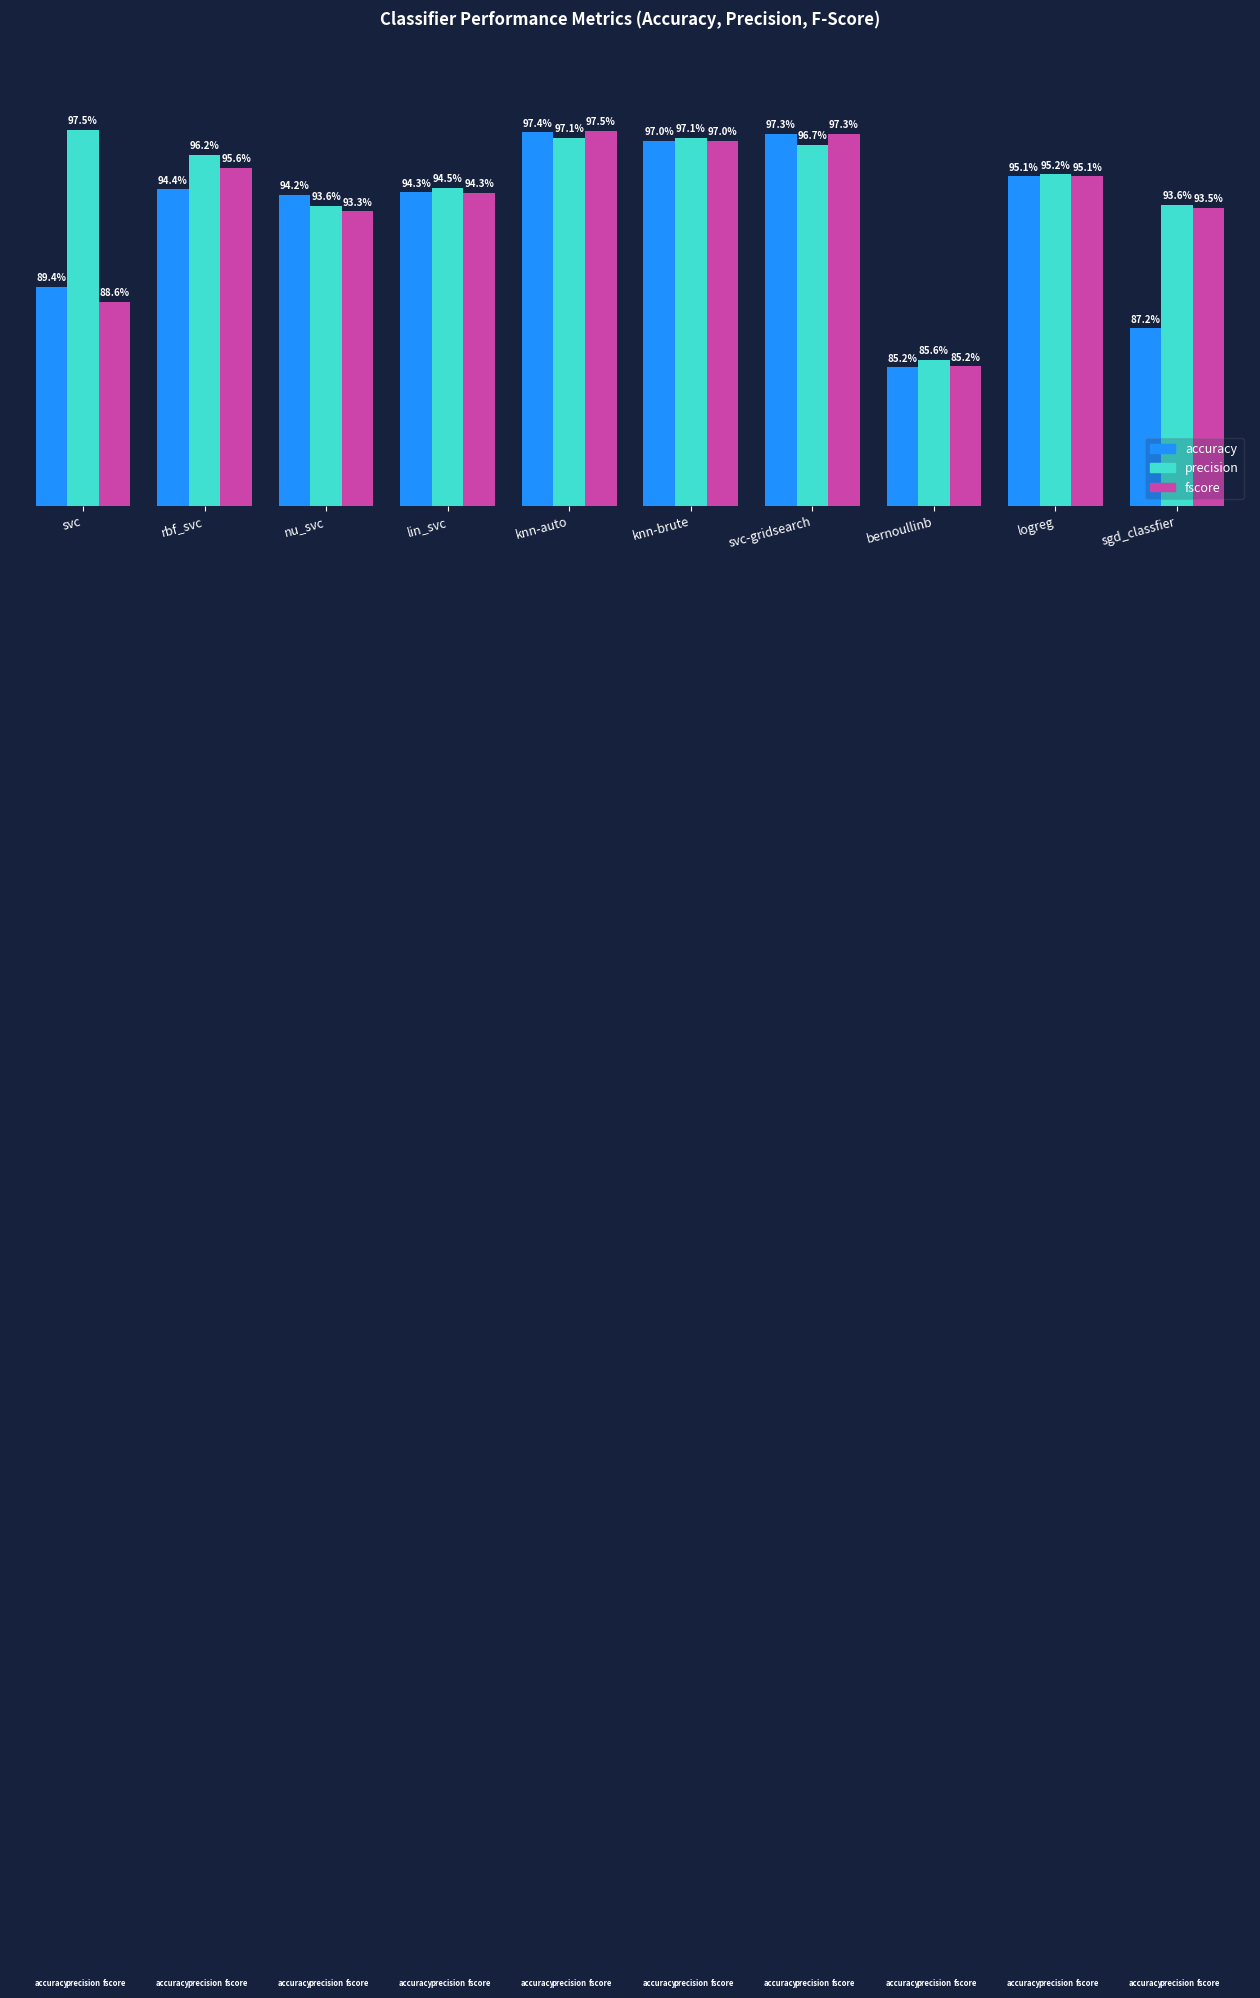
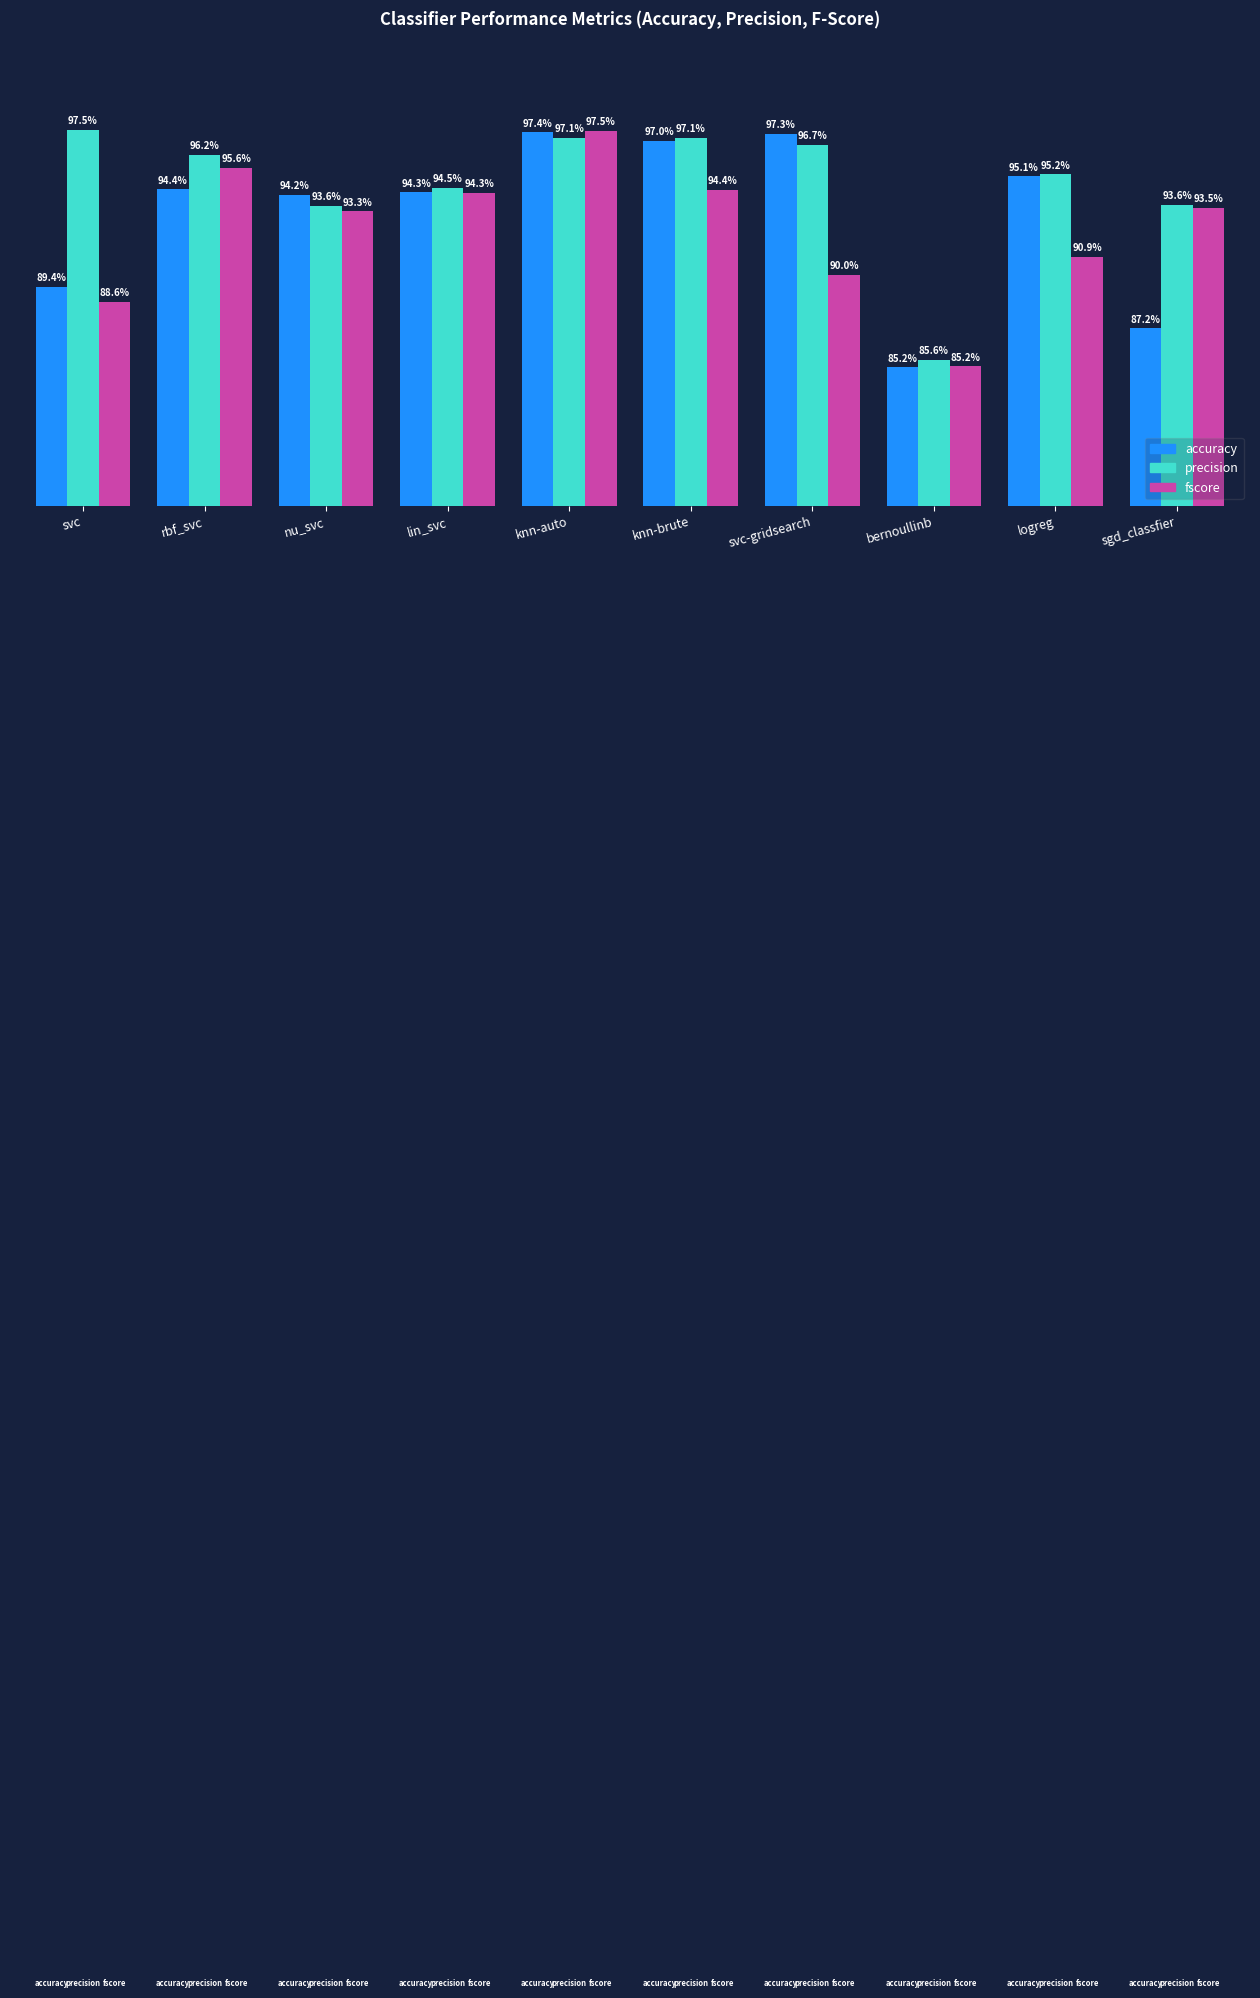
  {
    "accuracy": {
      "svc": "89.4%",
      "rbf_svc": "94.4%",
      "nu_svc": "94.2%",
      "lin_svc": "94.3%",
      "knn-auto": "97.4%",
      "knn-brute": "97.0%",
      "svc-gridsearch": "97.3%",
      "bernoullinb": "85.2%",
      "logreg": "95.1%",
      "sgd_classfier": "87.2%"
    },
    "precision": {
      "svc": "97.5%",
      "rbf_svc": "96.2%",
      "nu_svc": "93.6%",
      "lin_svc": "94.5%",
      "knn-auto": "97.1%",
      "knn-brute": "97.1%",
      "svc-gridsearch": "96.7%",
      "bernoullinb": "85.6%",
      "logreg": "95.2%",
      "sgd_classfier": "93.6%"
    },
    "fscore": {
      "svc": "88.6%",
      "rbf_svc": "95.6%",
      "nu_svc": "93.3%",
      "lin_svc": "94.3%",
      "knn-auto": "97.5%",
-     "knn-brute": "97.0%",
-     "svc-gridsearch": "97.3%",
+     "knn-brute": "94.4%",
+     "svc-gridsearch": "90.0%",
      "bernoullinb": "85.2%",
-     "logreg": "95.1%",
+     "logreg": "90.9%",
      "sgd_classfier": "93.5%"
    }
  }
